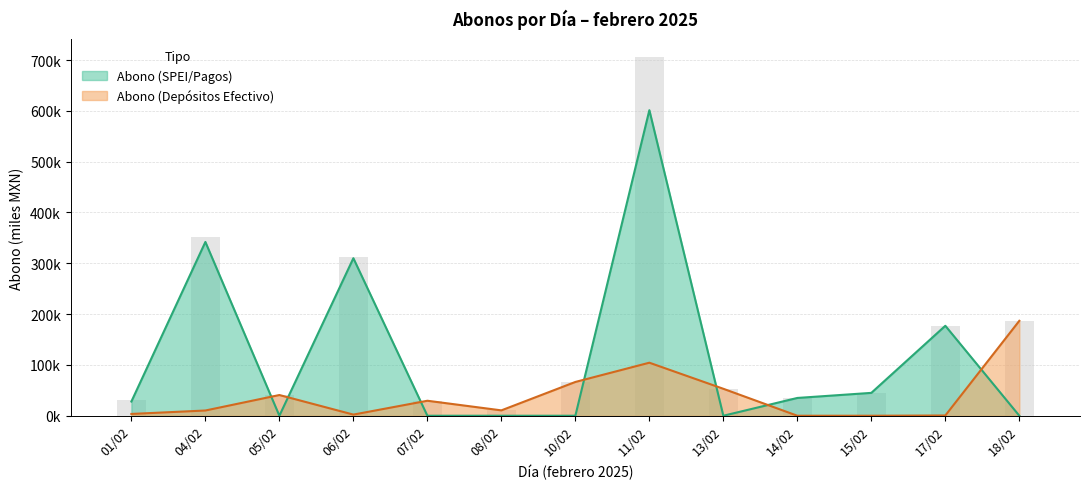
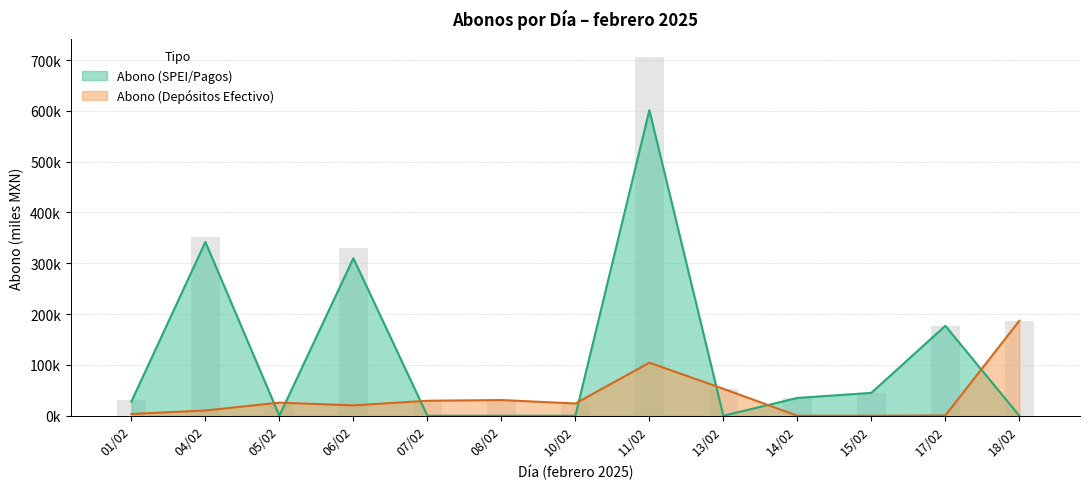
  {
    "Abono (SPEI/Pagos)": {
      "01/02": 30000,
      "04/02": 340000,
      "05/02": 0,
      "06/02": 310000,
      "07/02": 0,
      "08/02": 0,
      "10/02": 0,
      "11/02": 600000,
      "13/02": 0,
      "14/02": 40000,
      "15/02": 50000,
      "17/02": 180000,
      "18/02": 0
    },
    "Abono (Depósitos Efectivo)": {
      "01/02": 0,
      "04/02": 10000,
-     "05/02": 40000,
-     "06/02": 0,
+     "05/02": 30000,
+     "06/02": 20000,
      "07/02": 30000,
-     "08/02": 10000,
-     "10/02": 70000,
+     "08/02": 30000,
+     "10/02": 20000,
      "11/02": 100000,
      "13/02": 50000,
      "14/02": 0,
      "15/02": 0,
      "17/02": 0,
      "18/02": 190000
    }
  }
